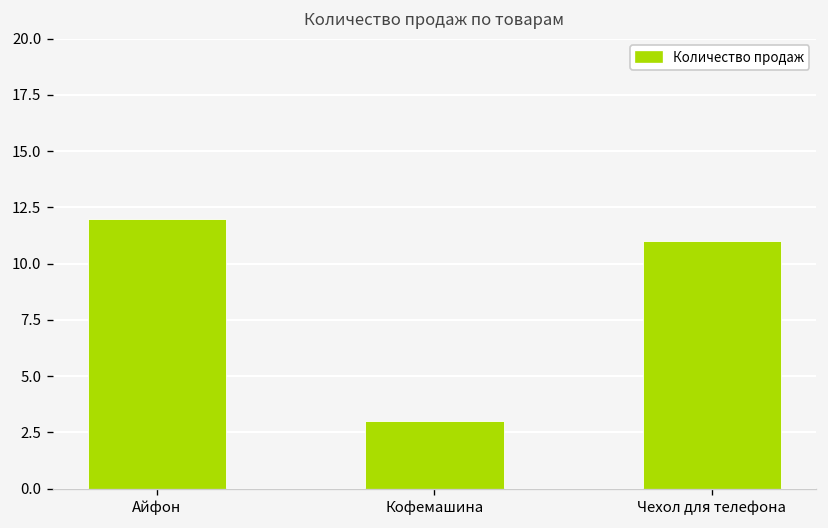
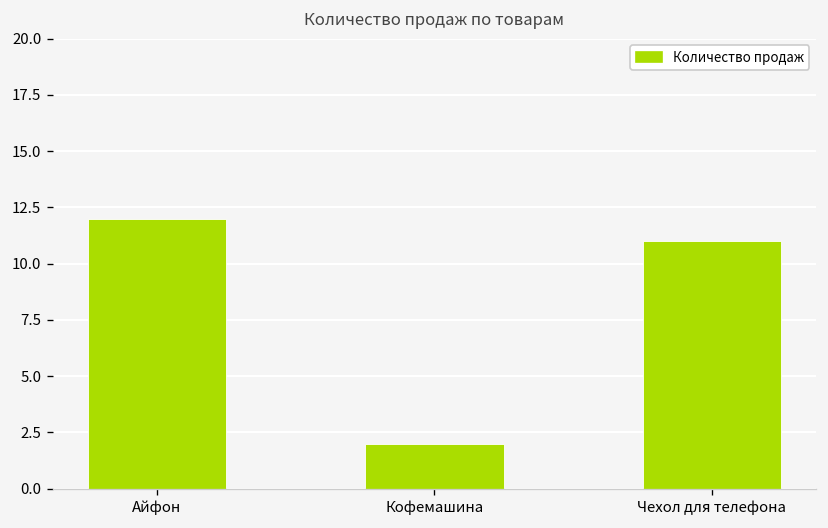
  {
    "Айфон": 12,
-   "Кофемашина": 3,
+   "Кофемашина": 2,
    "Чехол для телефона": 11
  }
